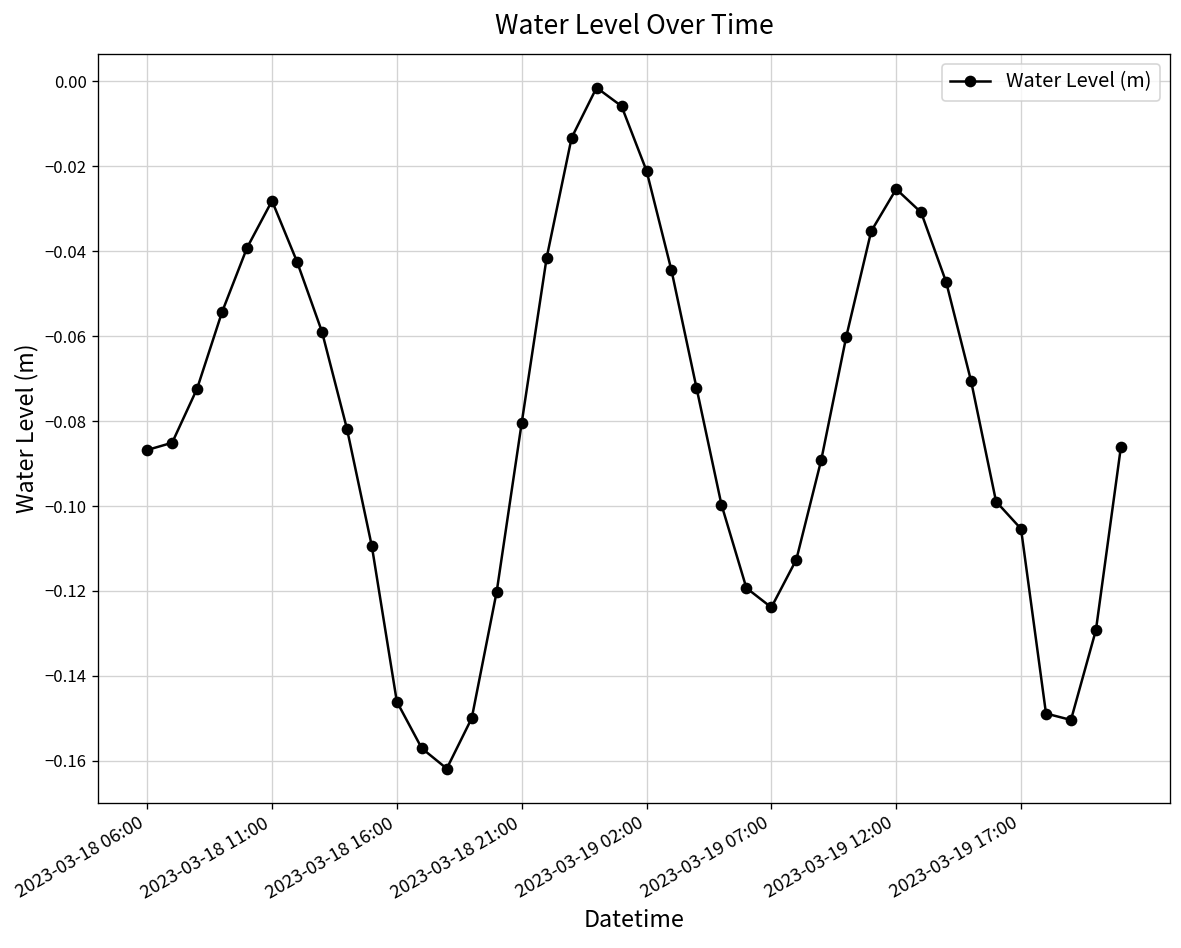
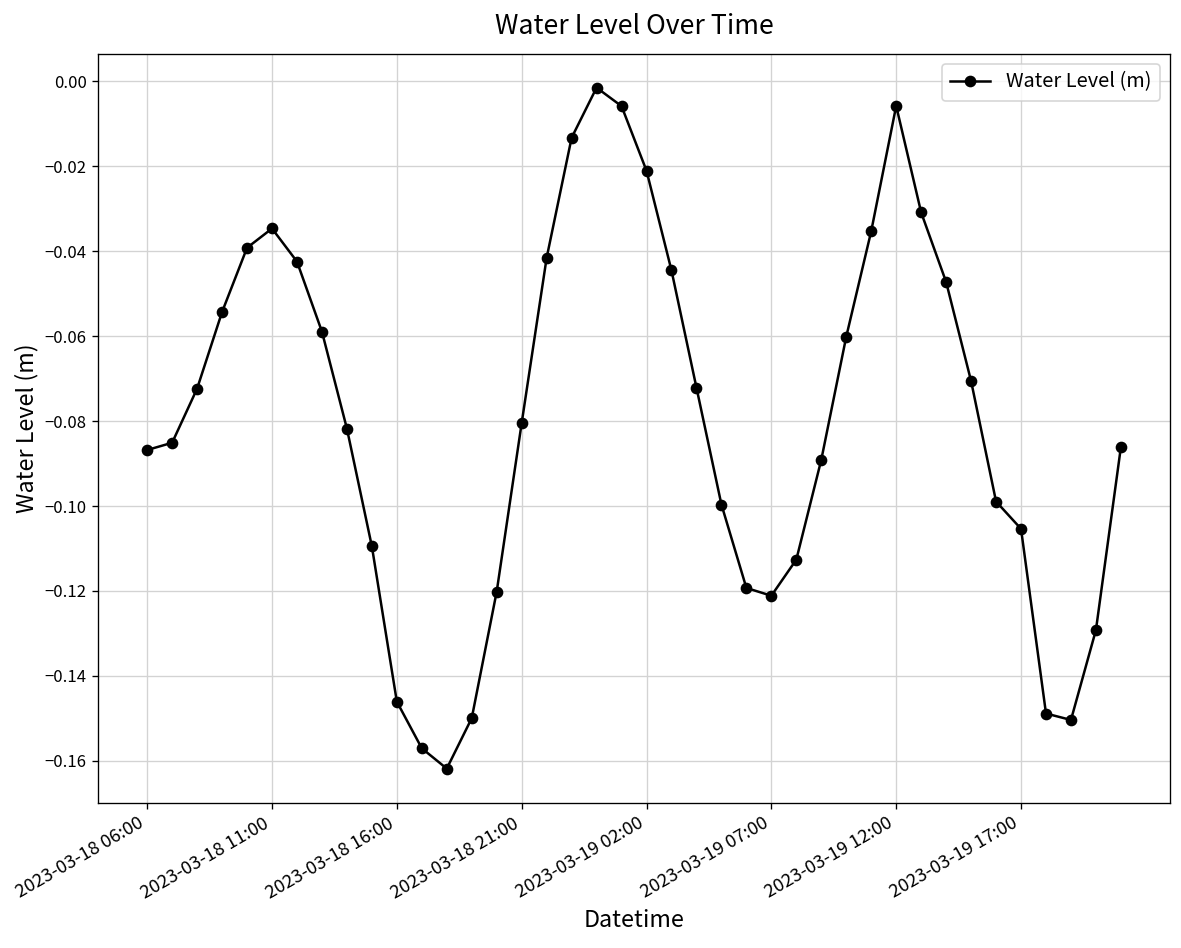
  {
    "2023-03-18 06:00": -0.087,
-   "2023-03-18 11:00": -0.028,
+   "2023-03-18 11:00": -0.035,
    "2023-03-18 16:00": -0.146,
    "2023-03-18 21:00": -0.080,
    "2023-03-19 02:00": -0.021,
-   "2023-03-19 07:00": -0.124,
-   "2023-03-19 12:00": -0.025,
+   "2023-03-19 07:00": -0.121,
+   "2023-03-19 12:00": -0.006,
    "2023-03-19 17:00": -0.105
  }
